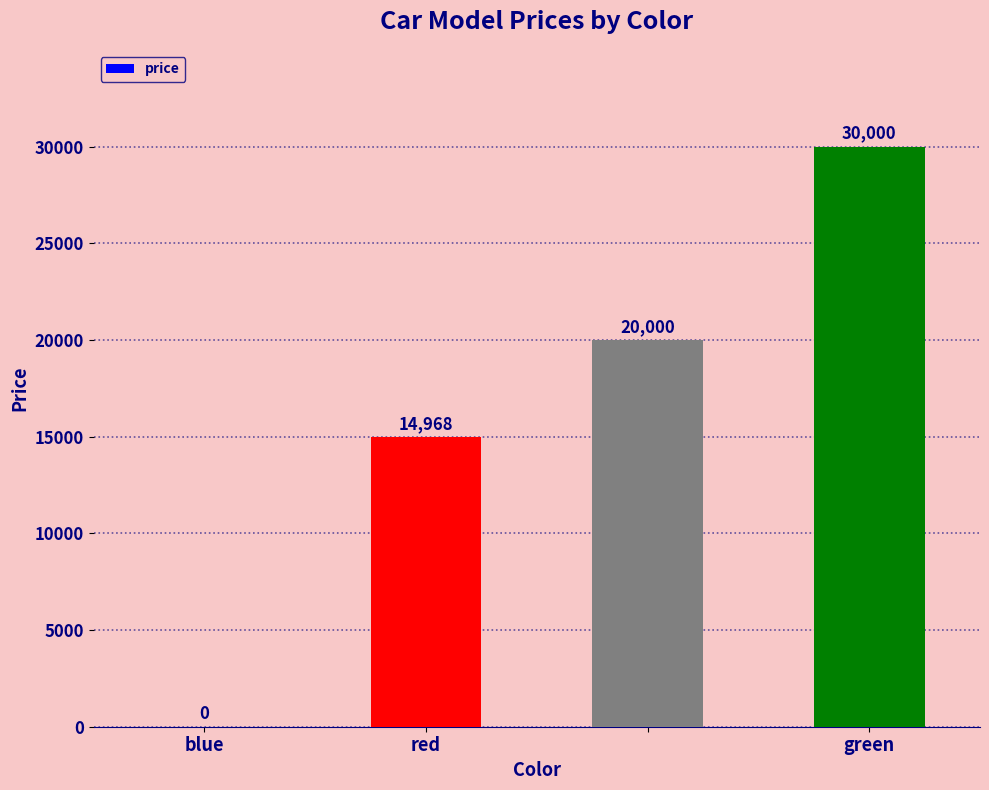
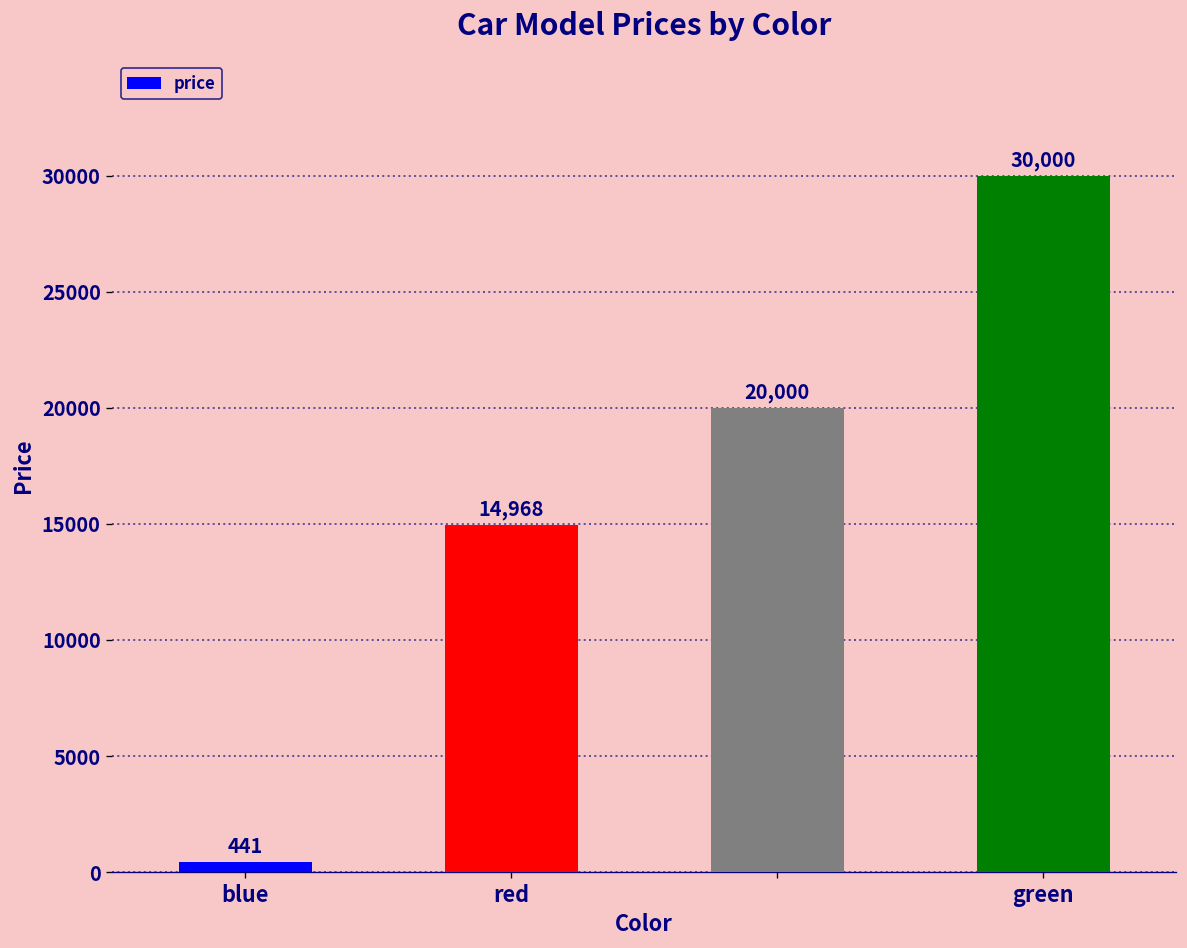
  {
-   "blue": "0",
+   "blue": "441",
    "red": "14,968",
    "green": "30,000"
  }
